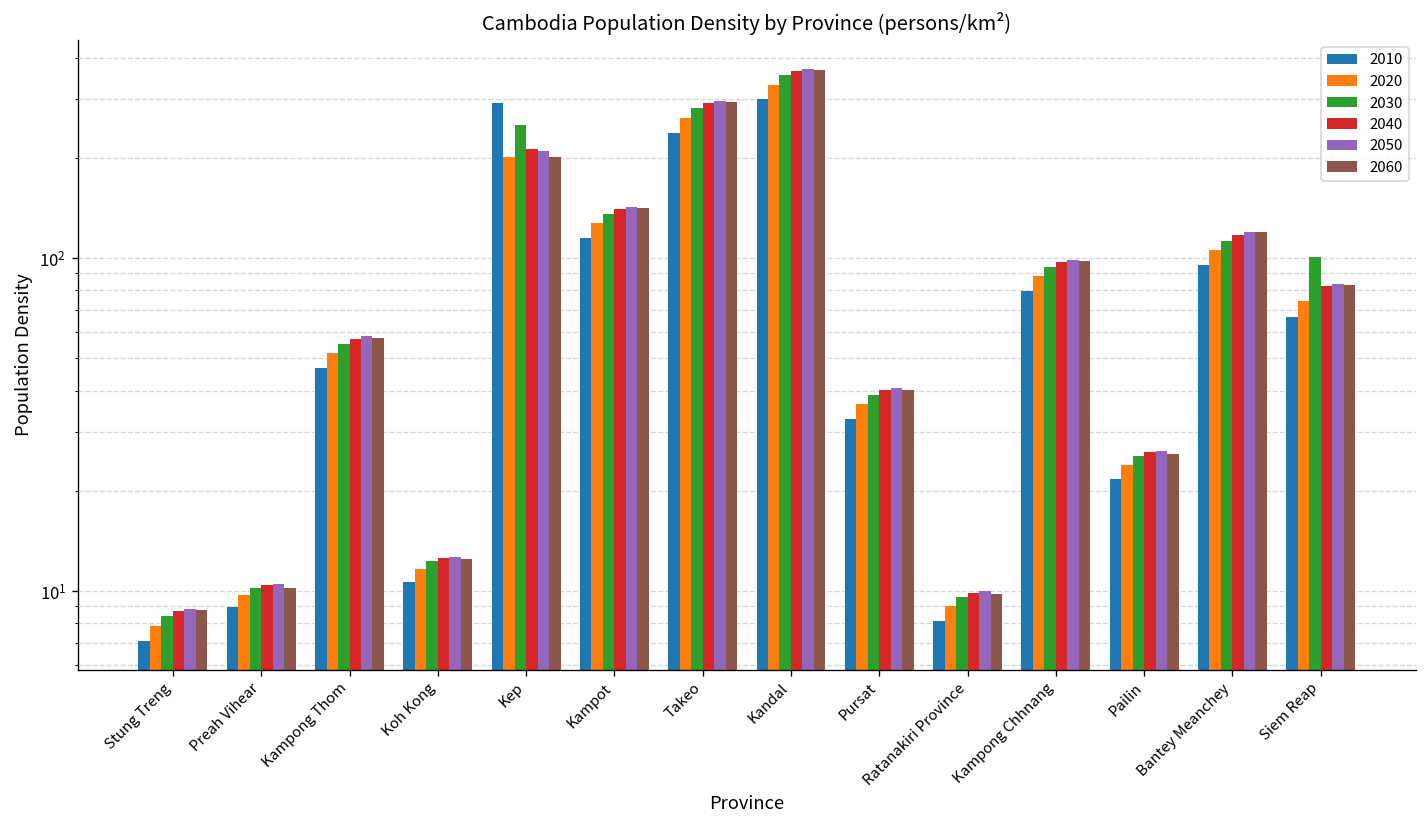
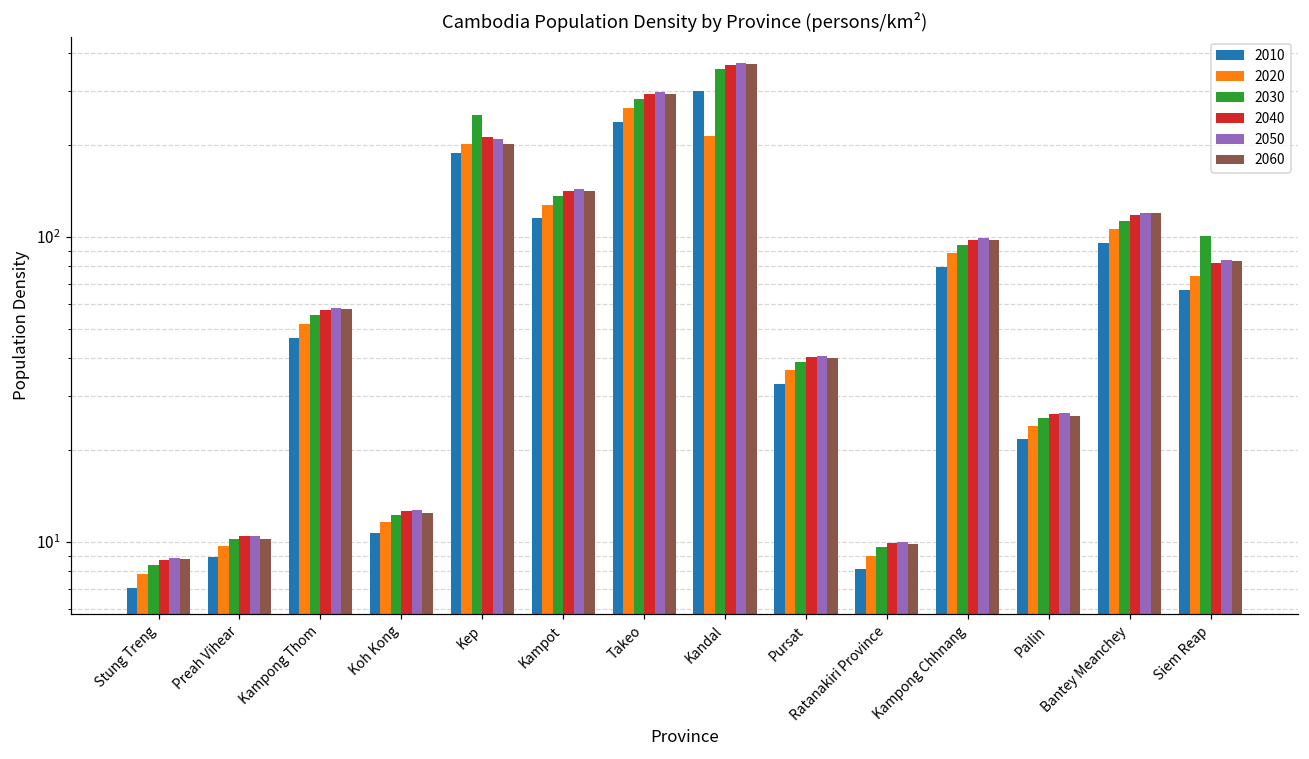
  {
    "2010": {
      "Stung Treng": 7,
      "Preah Vihear": 9,
      "Kampong Thom": 47,
      "Koh Kong": 10.7,
-     "Kep": 290,
+     "Kep": 190,
      "Kampot": 115,
      "Takeo": 240,
      "Kandal": 300,
      "Pursat": 33,
      "Ratanakiri Province": 8,
      "Kampong Chhnang": 80,
      "Pailin": 22,
      "Bantey Meanchey": 95,
      "Siem Reap": 67
    },
    "2020": {
      "Stung Treng": 8,
      "Preah Vihear": 9.7,
      "Kampong Thom": 52,
      "Koh Kong": 11.6,
      "Kep": 200,
      "Kampot": 130,
      "Takeo": 260,
-     "Kandal": 330,
+     "Kandal": 210,
      "Pursat": 36,
      "Ratanakiri Province": 9,
      "Kampong Chhnang": 88,
      "Pailin": 24,
      "Bantey Meanchey": 106,
      "Siem Reap": 74
    },
    "2030": {
      "Stung Treng": 8.4,
      "Preah Vihear": 10.2,
      "Kampong Thom": 55,
      "Koh Kong": 12,
      "Kep": 250,
      "Kampot": 140,
      "Takeo": 280,
      "Kandal": 350,
      "Pursat": 39,
      "Ratanakiri Province": 9.6,
      "Kampong Chhnang": 94,
      "Pailin": 25,
      "Bantey Meanchey": 113,
      "Siem Reap": 101
    },
    "2040": {
      "Stung Treng": 8.7,
      "Preah Vihear": 10.4,
      "Kampong Thom": 57,
      "Koh Kong": 13,
      "Kep": 210,
      "Kampot": 140,
      "Takeo": 290,
      "Kandal": 370,
      "Pursat": 40,
      "Ratanakiri Province": 10,
      "Kampong Chhnang": 97,
      "Pailin": 26,
      "Bantey Meanchey": 117,
      "Siem Reap": 82
    },
    "2050": {
      "Stung Treng": 9,
      "Preah Vihear": 10.5,
      "Kampong Thom": 58,
      "Koh Kong": 13,
      "Kep": 210,
      "Kampot": 140,
      "Takeo": 300,
      "Kandal": 370,
      "Pursat": 41,
      "Ratanakiri Province": 10,
      "Kampong Chhnang": 99,
      "Pailin": 26,
      "Bantey Meanchey": 120,
      "Siem Reap": 84
    },
    "2060": {
      "Stung Treng": 8.8,
      "Preah Vihear": 10.2,
      "Kampong Thom": 58,
      "Koh Kong": 12,
      "Kep": 200,
      "Kampot": 140,
      "Takeo": 290,
      "Kandal": 370,
      "Pursat": 40,
      "Ratanakiri Province": 10,
      "Kampong Chhnang": 98,
      "Pailin": 26,
      "Bantey Meanchey": 120,
      "Siem Reap": 83
    }
  }
